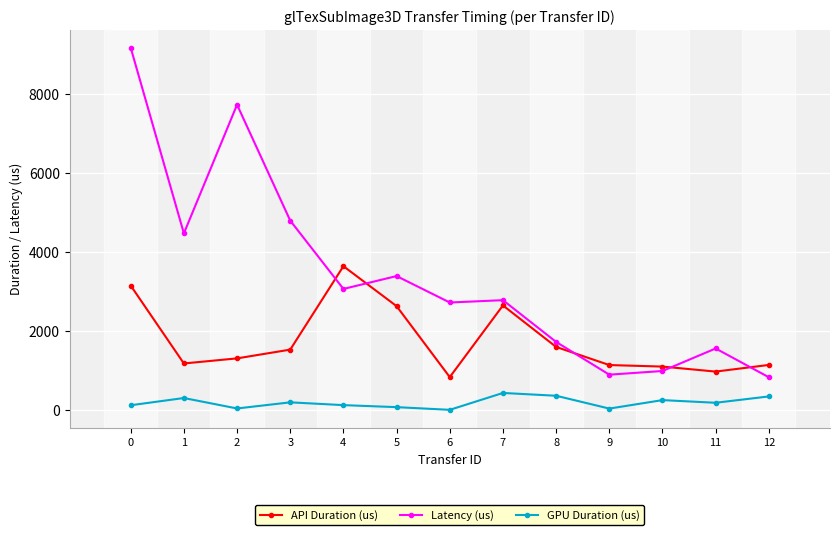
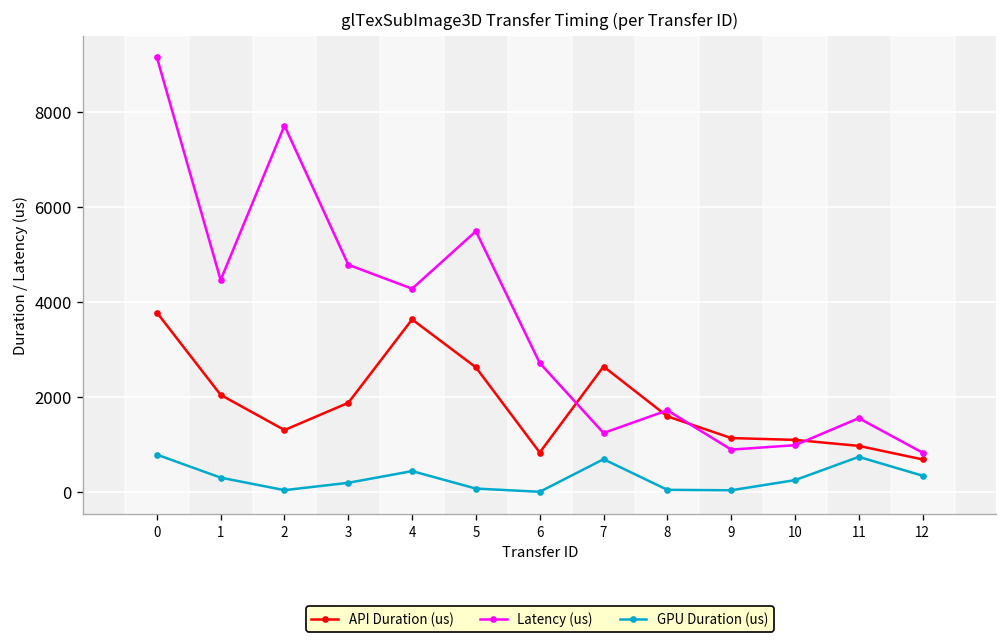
  {
    "API Duration (us)": {
-     "0": 3100,
-     "1": 1200,
+     "0": 3800,
+     "1": 2000,
      "2": 1300,
-     "3": 1500,
+     "3": 1900,
      "4": 3600,
      "5": 2600,
      "6": 800,
      "7": 2600,
      "8": 1600,
      "9": 1100,
      "10": 1100,
      "11": 1000,
-     "12": 1100
+     "12": 700
    },
    "Latency (us)": {
      "0": 9200,
      "1": 4500,
      "2": 7700,
      "3": 4800,
-     "4": 3100,
-     "5": 3400,
+     "4": 4300,
+     "5": 5500,
      "6": 2700,
-     "7": 2800,
+     "7": 1200,
      "8": 1700,
      "9": 900,
      "10": 1000,
      "11": 1600,
      "12": 800
    },
    "GPU Duration (us)": {
-     "0": 100,
+     "0": 800,
      "1": 300,
      "2": 0,
      "3": 200,
-     "4": 100,
+     "4": 400,
      "5": 100,
      "6": 0,
-     "7": 400,
-     "8": 400,
+     "7": 700,
+     "8": 0,
      "9": 0,
      "10": 200,
-     "11": 200,
+     "11": 700,
      "12": 300
    }
  }
